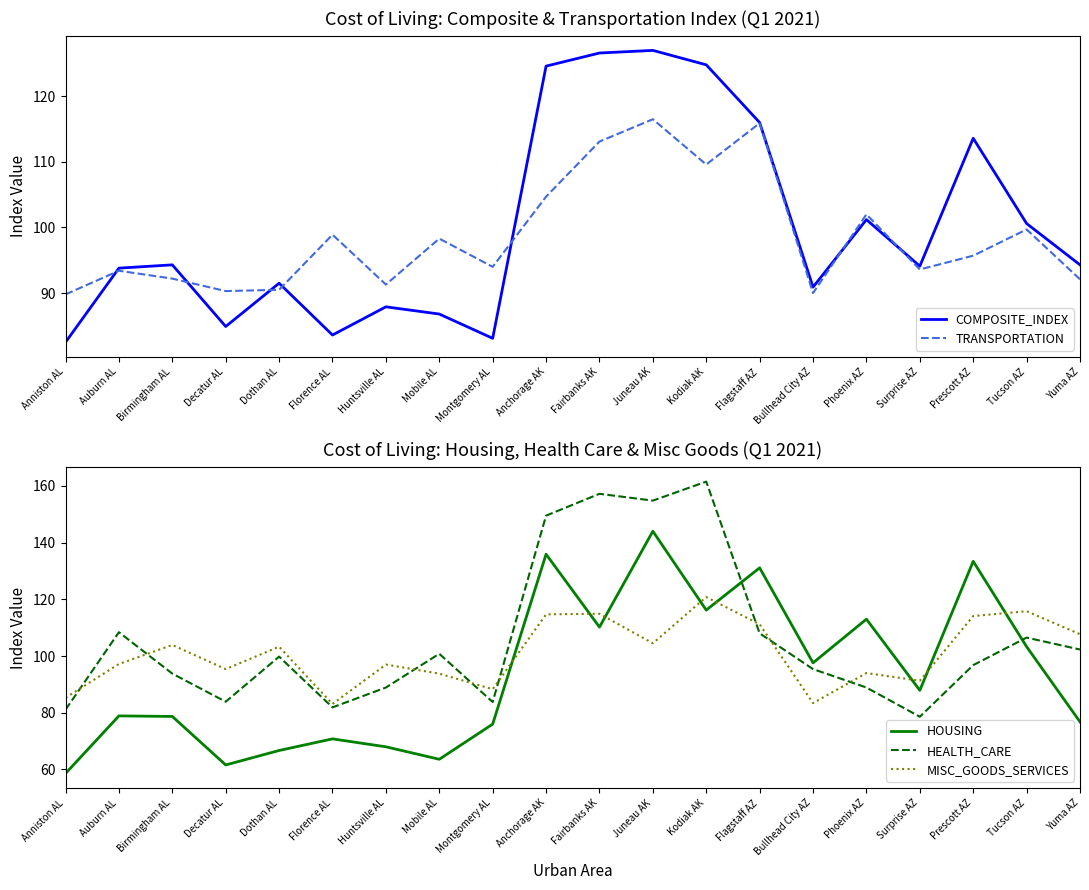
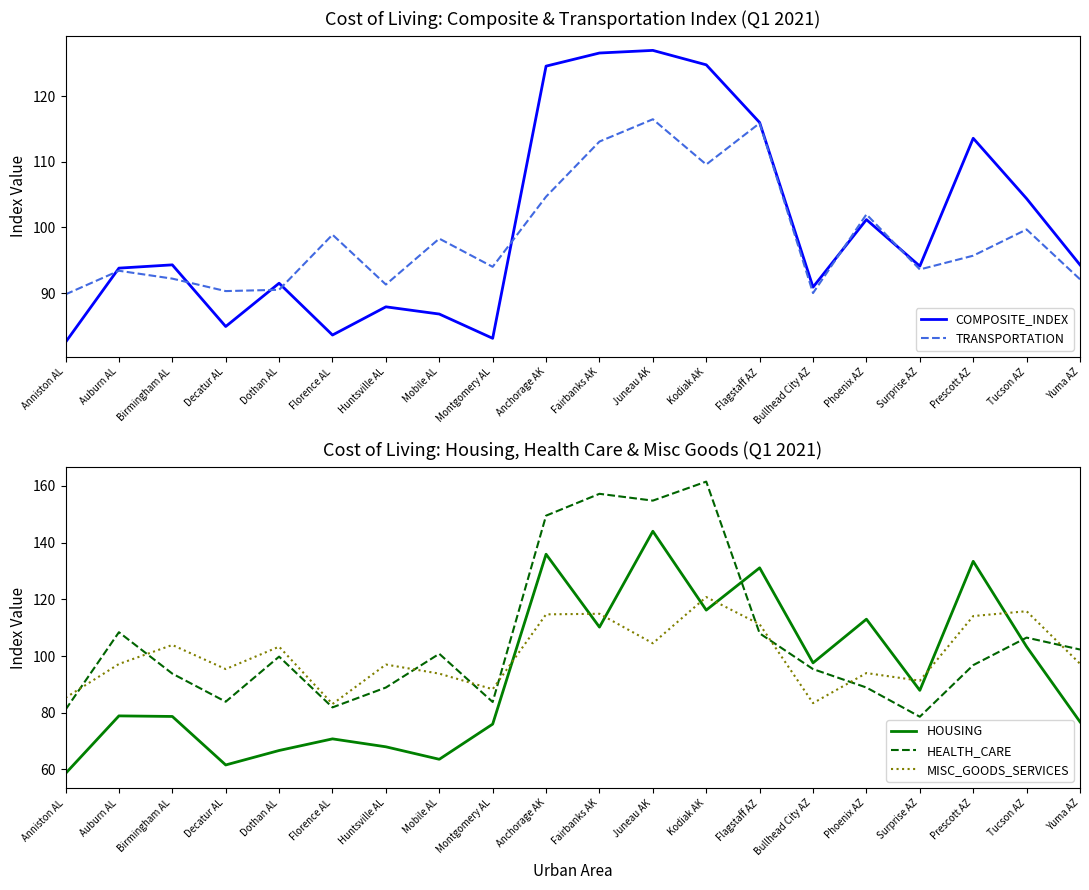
  {
    "Cost of Living: Composite & Transportation Index (Q1 2021)": {
      "COMPOSITE_INDEX": {
        "Anniston AL": 83,
        "Auburn AL": 94,
        "Birmingham AL": 94,
        "Decatur AL": 85,
        "Dothan AL": 92,
        "Florence AL": 84,
        "Huntsville AL": 88,
        "Mobile AL": 87,
        "Montgomery AL": 83,
        "Anchorage AK": 125,
        "Fairbanks AK": 127,
        "Juneau AK": 127,
        "Kodiak AK": 125,
        "Bullhead City AZ": 91,
        "Phoenix AZ": 101,
        "Surprise AZ": 94,
        "Prescott AZ": 114,
-       "Tucson AZ": 101,
+       "Tucson AZ": 104,
        "Yuma AZ": 94
      },
      "TRANSPORTATION": {
        "Anniston AL": 90,
        "Auburn AL": 93,
        "Birmingham AL": 92,
        "Decatur AL": 90,
        "Dothan AL": 91,
        "Florence AL": 99,
        "Huntsville AL": 91,
        "Mobile AL": 98,
        "Montgomery AL": 94,
        "Anchorage AK": 105,
        "Fairbanks AK": 113,
        "Juneau AK": 117,
        "Kodiak AK": 110,
        "Bullhead City AZ": 90,
        "Phoenix AZ": 102,
        "Surprise AZ": 94,
        "Prescott AZ": 96,
        "Tucson AZ": 100,
        "Yuma AZ": 92
      }
    },
    "Cost of Living: Housing, Health Care & Misc Goods (Q1 2021)": {
      "MISC_GOODS_SERVICES": {
        "Anniston AL": 85,
        "Auburn AL": 97,
        "Birmingham AL": 104,
        "Decatur AL": 95,
        "Dothan AL": 103,
        "Florence AL": 83,
        "Huntsville AL": 97,
        "Mobile AL": 94,
        "Montgomery AL": 88,
        "Anchorage AK": 115,
        "Fairbanks AK": 115,
        "Juneau AK": 105,
        "Kodiak AK": 121,
        "Flagstaff AZ": 111,
        "Bullhead City AZ": 83,
        "Phoenix AZ": 94,
        "Surprise AZ": 91,
        "Prescott AZ": 114,
        "Tucson AZ": 116,
-       "Yuma AZ": 108
+       "Yuma AZ": 97
      }
    }
  }
